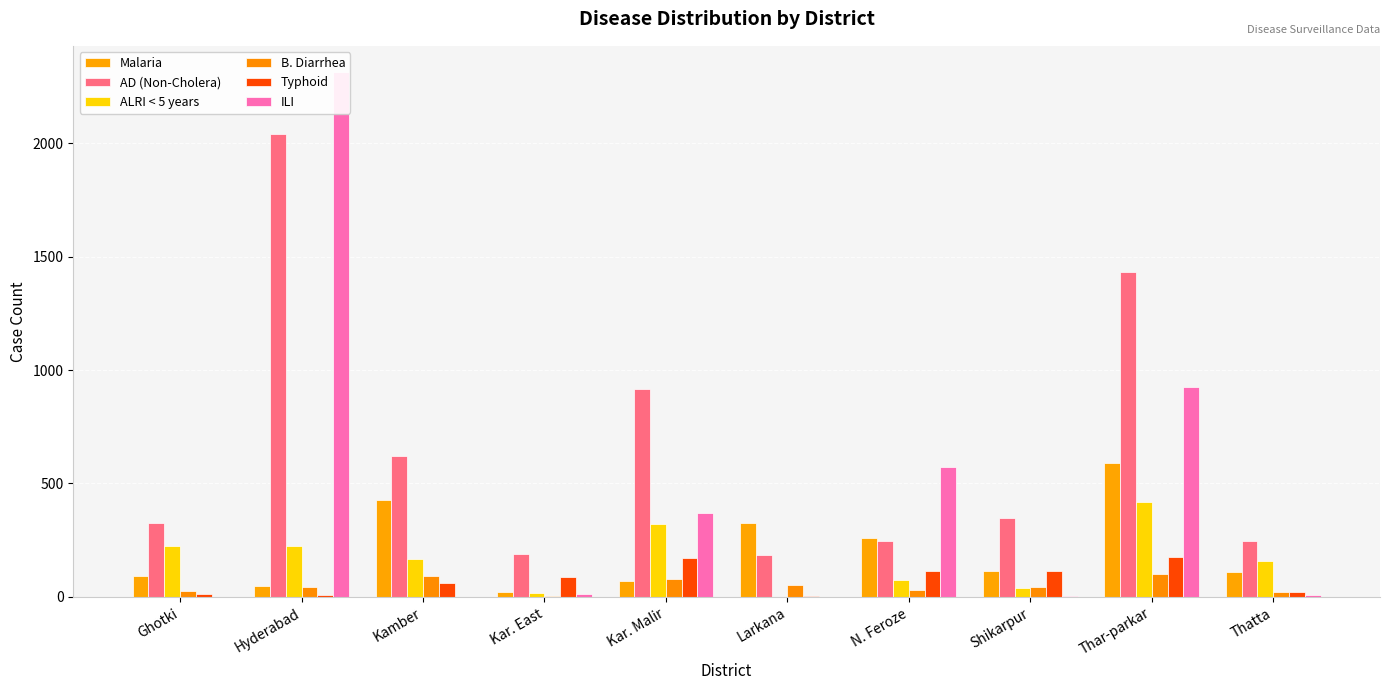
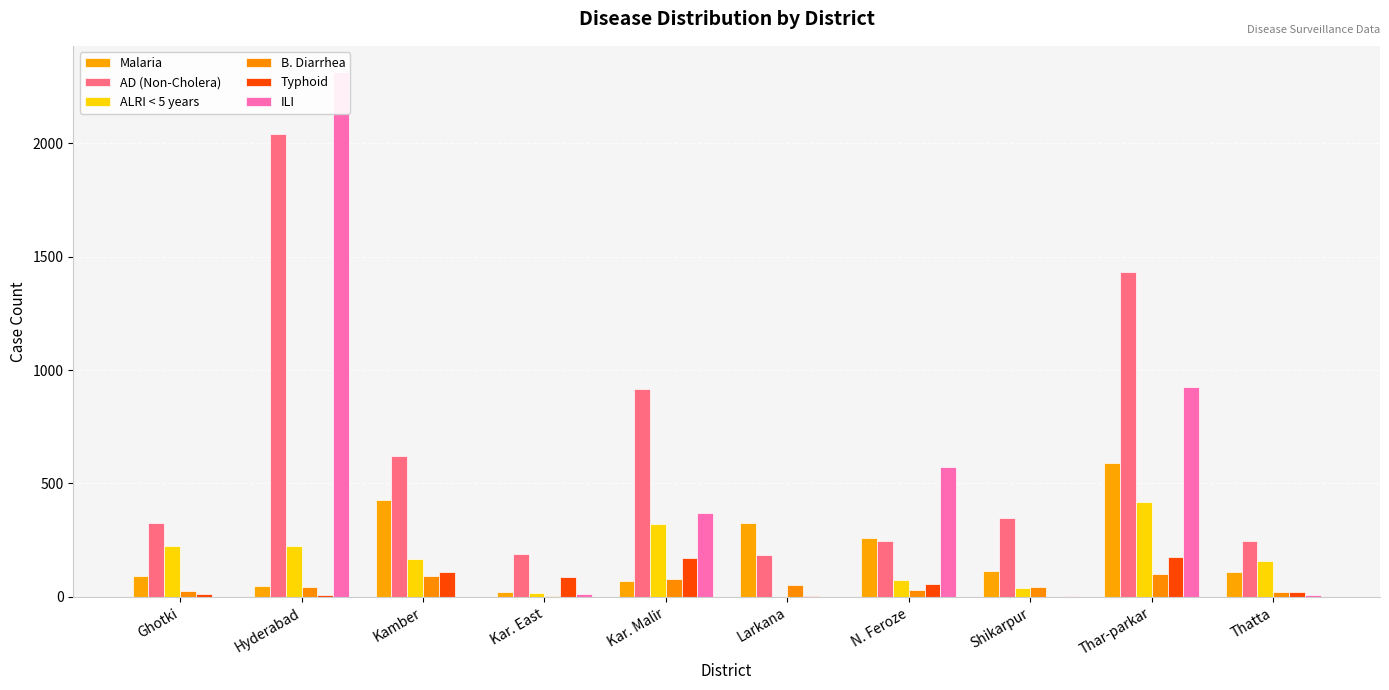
  {
    "Typhoid": {
      "Ghotki": 10,
-     "Kamber": 60,
+     "Kamber": 110,
      "Kar. East": 90,
      "Kar. Malir": 170,
-     "N. Feroze": 120,
-     "Shikarpur": 110,
+     "N. Feroze": 60,
+     "Shikarpur": 0,
      "Thar-parkar": 180,
      "Thatta": 20
    }
  }
